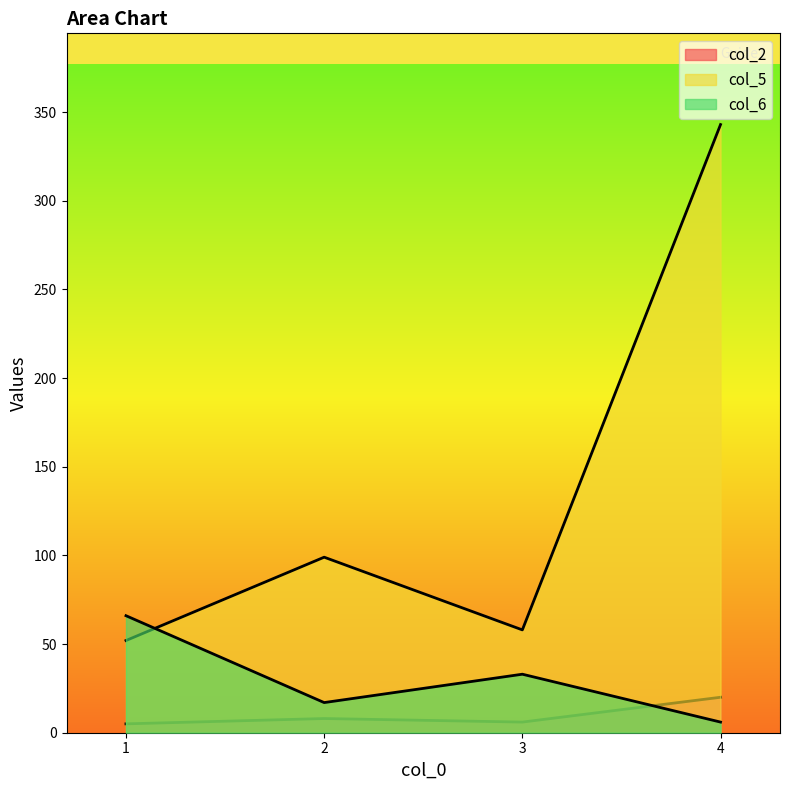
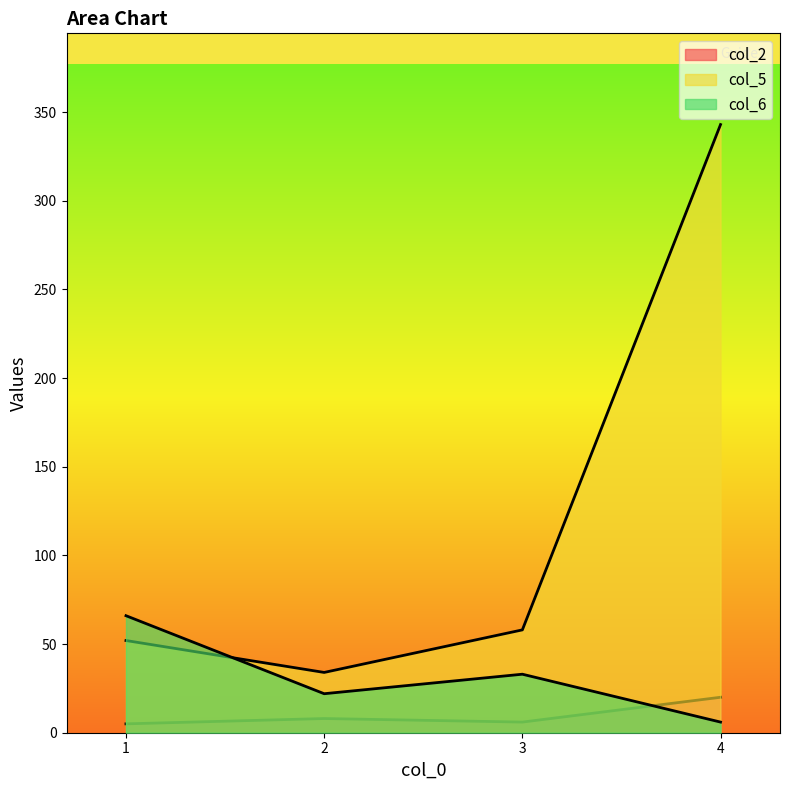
  {
    "col_2": {
      "1": 5,
      "2": 8,
      "3": 6,
      "4": 20
    },
    "col_5": {
      "1": 52,
-     "2": 99,
+     "2": 34,
      "3": 58,
      "4": 343
    },
    "col_6": {
      "1": 66,
-     "2": 17,
+     "2": 22,
      "3": 33,
      "4": 6
    }
  }
